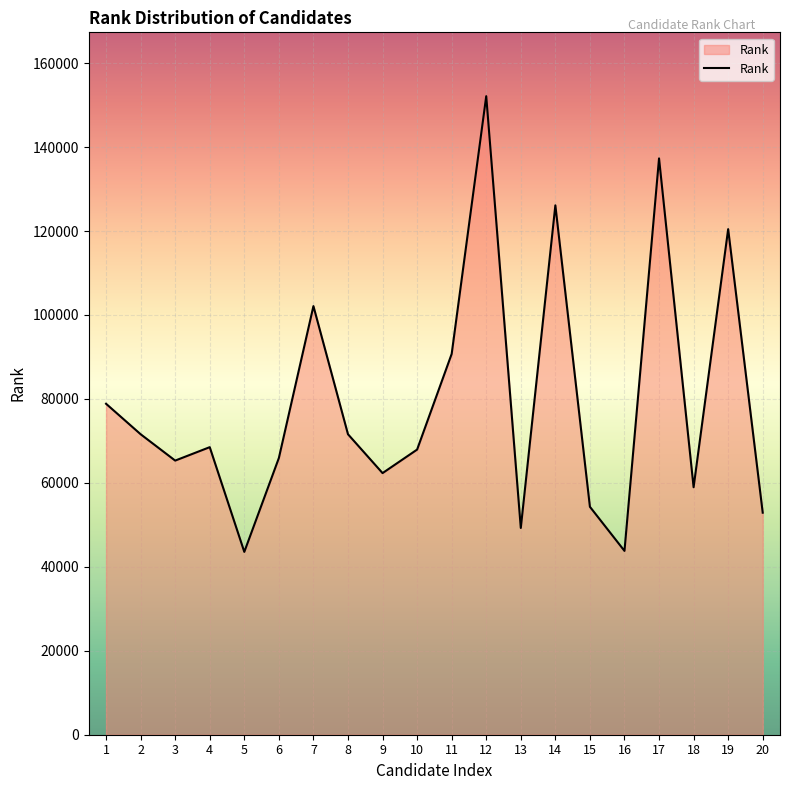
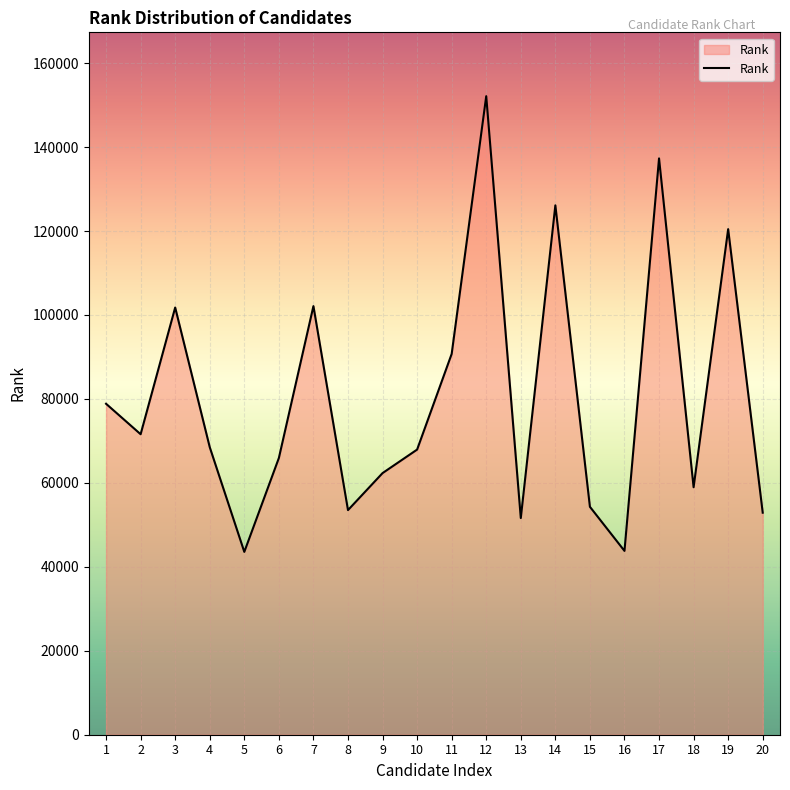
  {
    "1": 79000,
    "2": 72000,
-   "3": 65000,
+   "3": 102000,
    "4": 69000,
    "5": 44000,
    "6": 66000,
    "7": 102000,
-   "8": 72000,
+   "8": 54000,
    "9": 62000,
    "10": 68000,
    "11": 91000,
    "12": 152000,
-   "13": 49000,
+   "13": 52000,
    "14": 126000,
    "15": 54000,
    "16": 44000,
    "17": 137000,
    "18": 59000,
    "19": 120000,
    "20": 53000
  }
